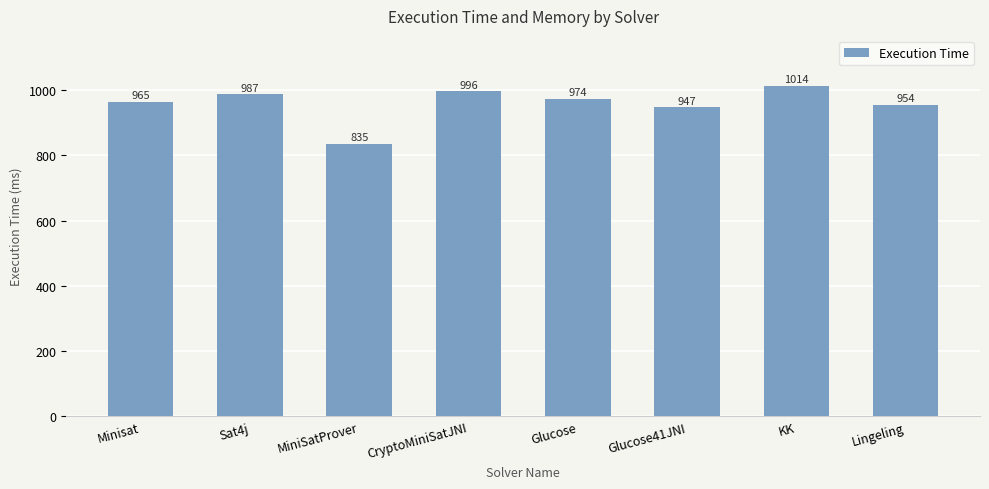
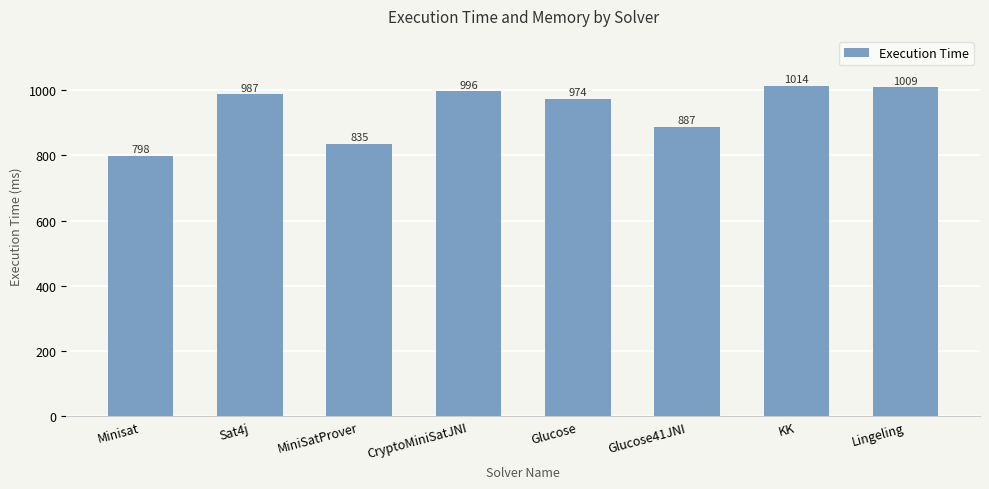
  {
-   "Minisat": 965,
+   "Minisat": 798,
    "Sat4j": 987,
    "MiniSatProver": 835,
    "CryptoMiniSatJNI": 996,
    "Glucose": 974,
-   "Glucose41JNI": 947,
+   "Glucose41JNI": 887,
    "KK": 1014,
-   "Lingeling": 954
+   "Lingeling": 1009
  }
